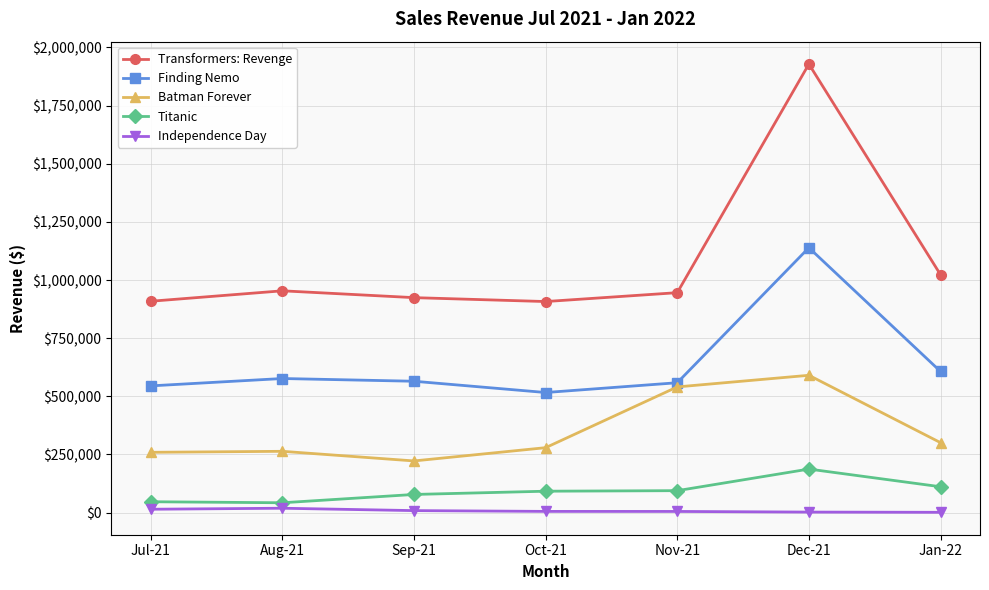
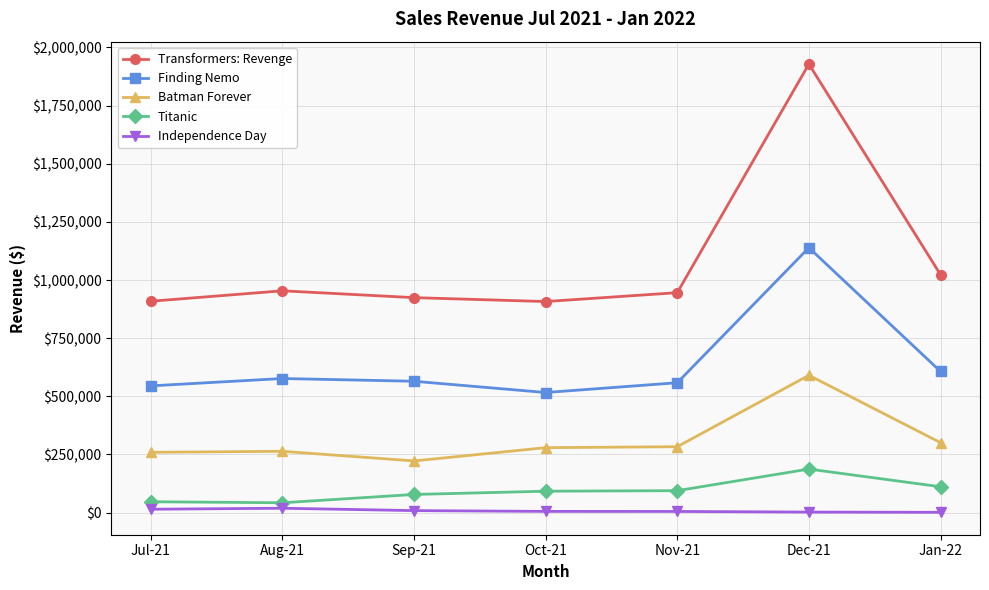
  {
    "Transformers: Revenge": {
      "Jul-21": "$910,000",
      "Aug-21": "$950,000",
      "Sep-21": "$920,000",
      "Oct-21": "$910,000",
      "Nov-21": "$950,000",
      "Dec-21": "$1,930,000",
      "Jan-22": "$1,020,000"
    },
    "Finding Nemo": {
      "Jul-21": "$540,000",
      "Aug-21": "$580,000",
      "Sep-21": "$560,000",
      "Oct-21": "$520,000",
      "Nov-21": "$560,000",
      "Dec-21": "$1,140,000",
      "Jan-22": "$610,000"
    },
    "Batman Forever": {
      "Jul-21": "$260,000",
      "Aug-21": "$260,000",
      "Sep-21": "$220,000",
      "Oct-21": "$280,000",
-     "Nov-21": "$540,000",
+     "Nov-21": "$280,000",
      "Dec-21": "$590,000",
      "Jan-22": "$300,000"
    },
    "Titanic": {
      "Jul-21": "$50,000",
      "Aug-21": "$40,000",
      "Sep-21": "$80,000",
      "Oct-21": "$90,000",
      "Nov-21": "$90,000",
      "Dec-21": "$190,000",
      "Jan-22": "$110,000"
    },
    "Independence Day": {
      "Jul-21": "$10,000",
      "Aug-21": "$20,000",
      "Sep-21": "$10,000",
      "Oct-21": "$10,000",
      "Nov-21": "$10,000",
      "Dec-21": "$0",
      "Jan-22": "$0"
    }
  }
